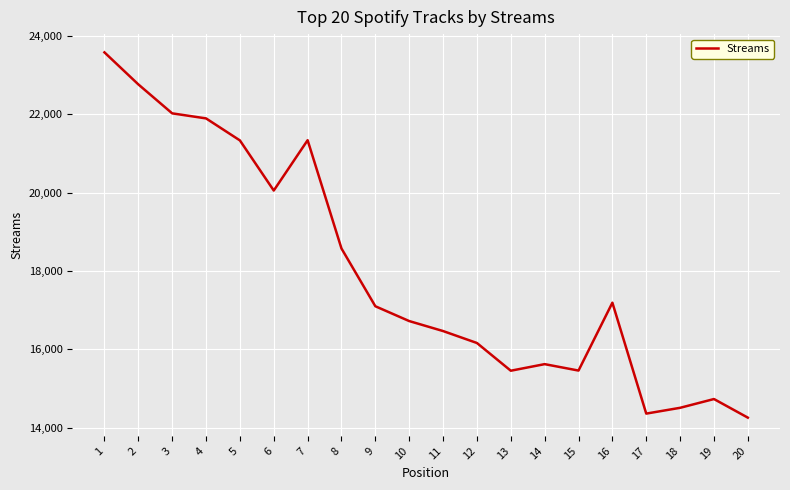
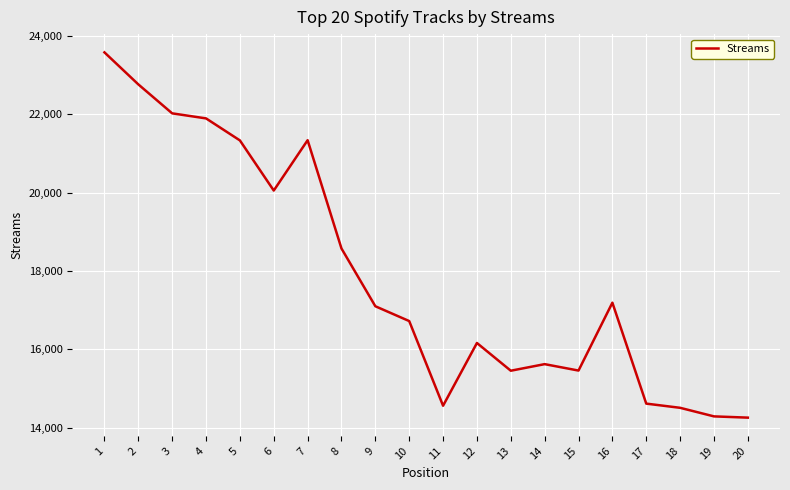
  {
    "1": "23,600",
    "2": "22,800",
    "3": "22,000",
    "4": "21,900",
    "5": "21,300",
    "6": "20,100",
    "7": "21,300",
    "8": "18,600",
    "9": "17,100",
    "10": "16,700",
-   "11": "16,500",
+   "11": "14,600",
    "12": "16,200",
    "13": "15,500",
    "14": "15,600",
    "15": "15,500",
    "16": "17,200",
-   "17": "14,400",
+   "17": "14,600",
    "18": "14,500",
-   "19": "14,700",
+   "19": "14,300",
    "20": "14,300"
  }
